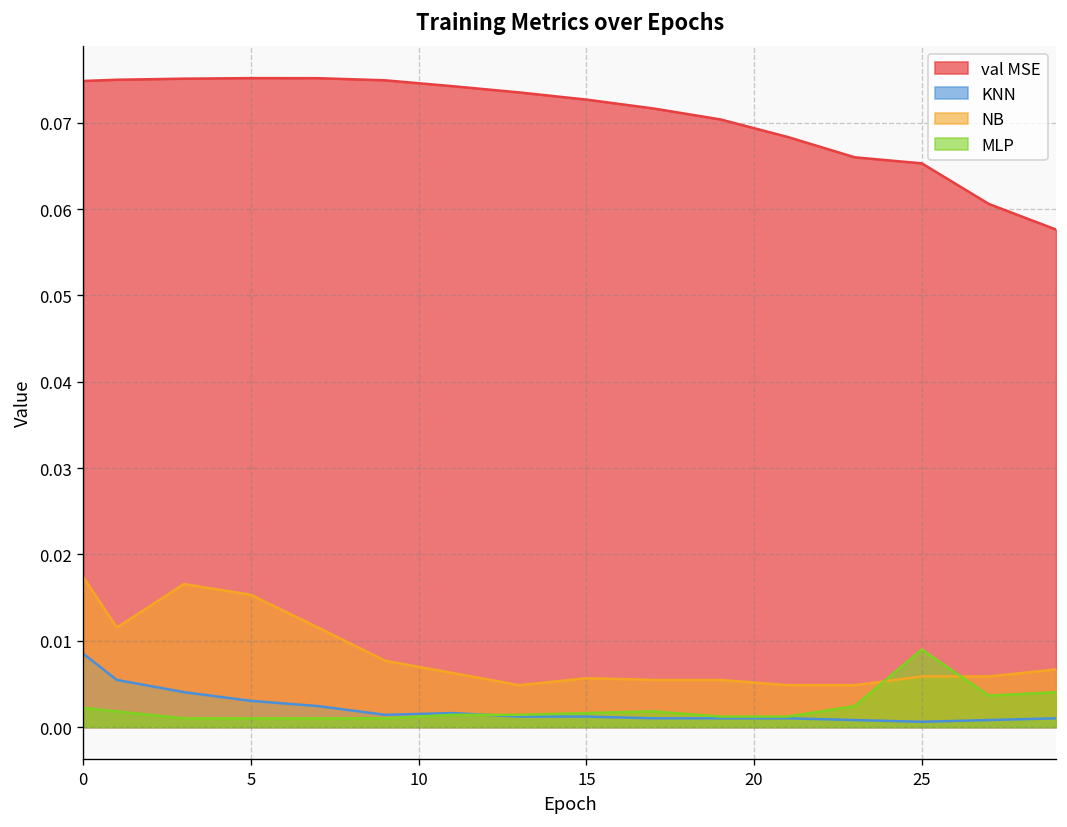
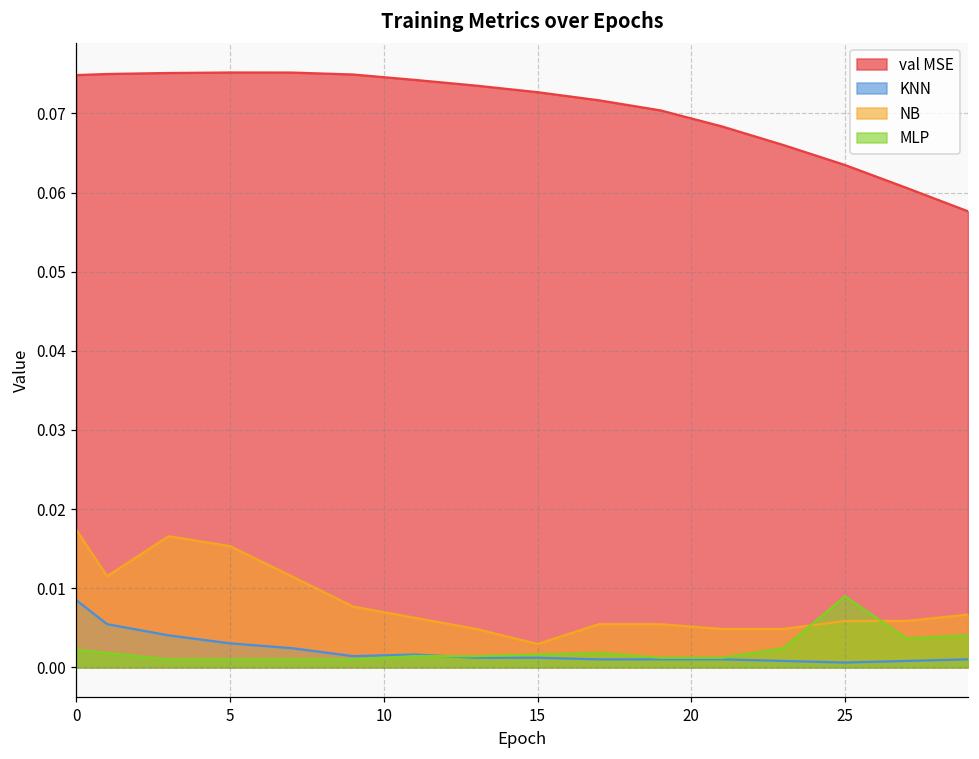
  {
    "val MSE": {
      "0": 0.075,
      "5": 0.075,
      "15": 0.073,
-     "25": 0.065
+     "25": 0.063
    },
    "KNN": {
      "0": 0.008,
      "5": 0.003,
      "15": 0.001,
      "25": 0.001
    },
    "NB": {
      "0": 0.017,
      "5": 0.015,
-     "15": 0.006,
+     "15": 0.003,
      "25": 0.006
    },
    "MLP": {
      "0": 0.002,
      "5": 0.001,
      "15": 0.002,
      "25": 0.009
    }
  }
